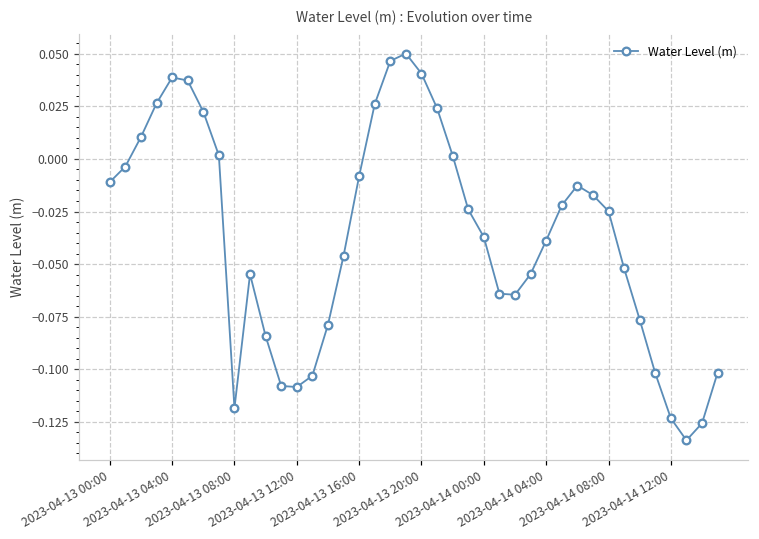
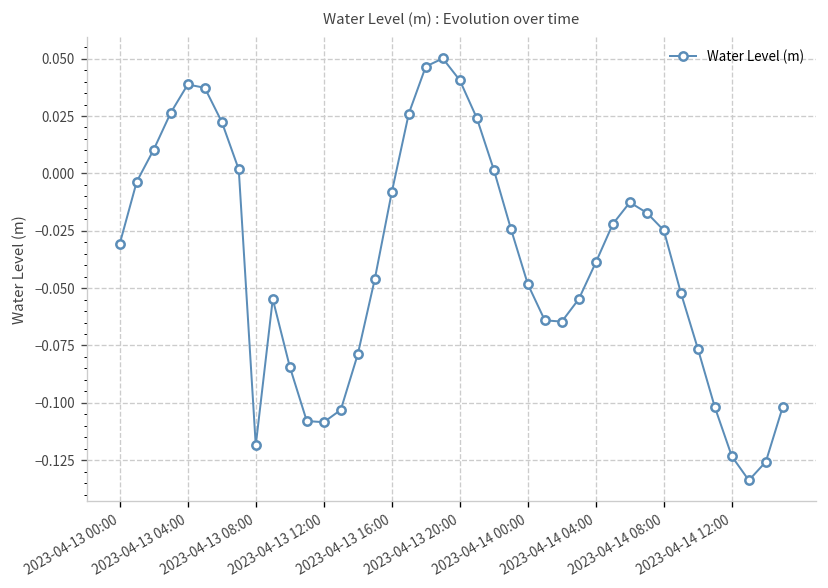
  {
-   "2023-04-13 00:00": -0.011,
+   "2023-04-13 00:00": -0.031,
    "2023-04-13 04:00": 0.039,
    "2023-04-13 08:00": -0.118,
    "2023-04-13 12:00": -0.108,
    "2023-04-13 16:00": -0.008,
    "2023-04-13 20:00": 0.041,
-   "2023-04-14 00:00": -0.037,
+   "2023-04-14 00:00": -0.048,
    "2023-04-14 04:00": -0.039,
    "2023-04-14 08:00": -0.025,
    "2023-04-14 12:00": -0.123
  }
